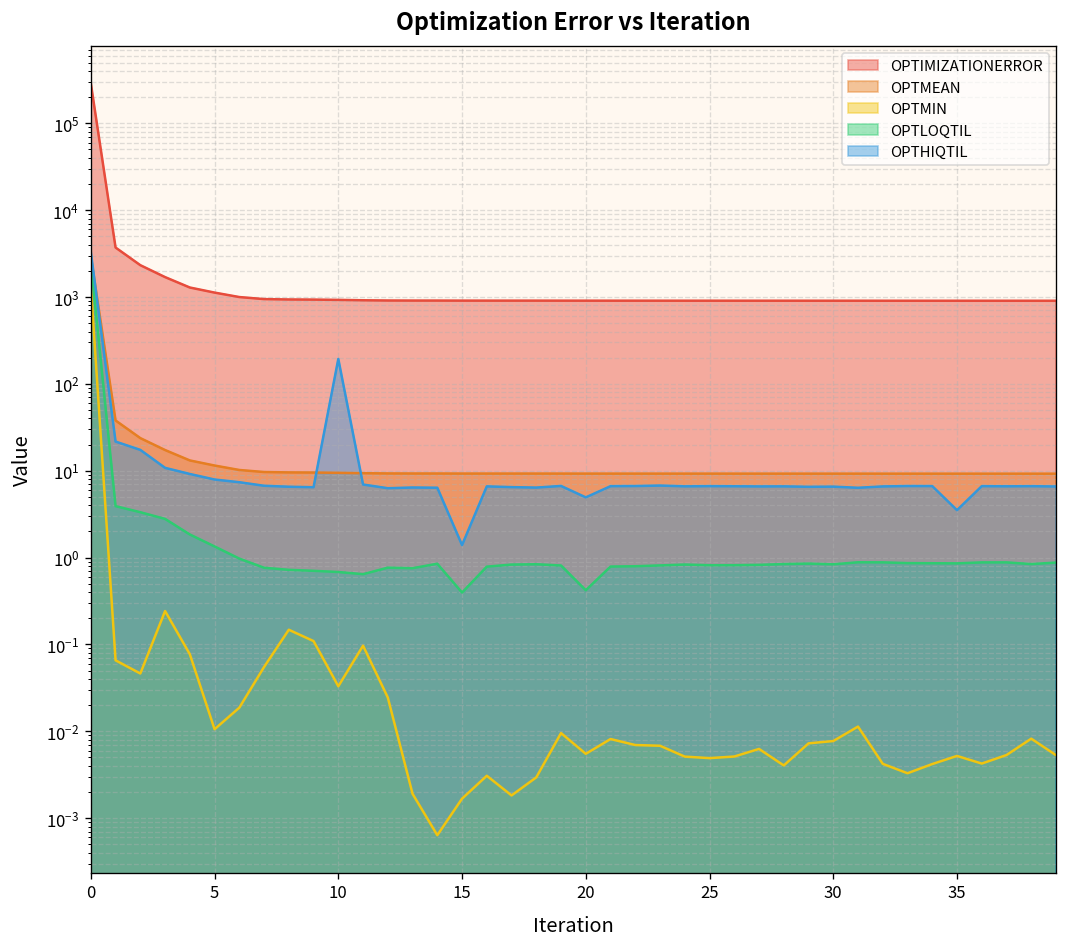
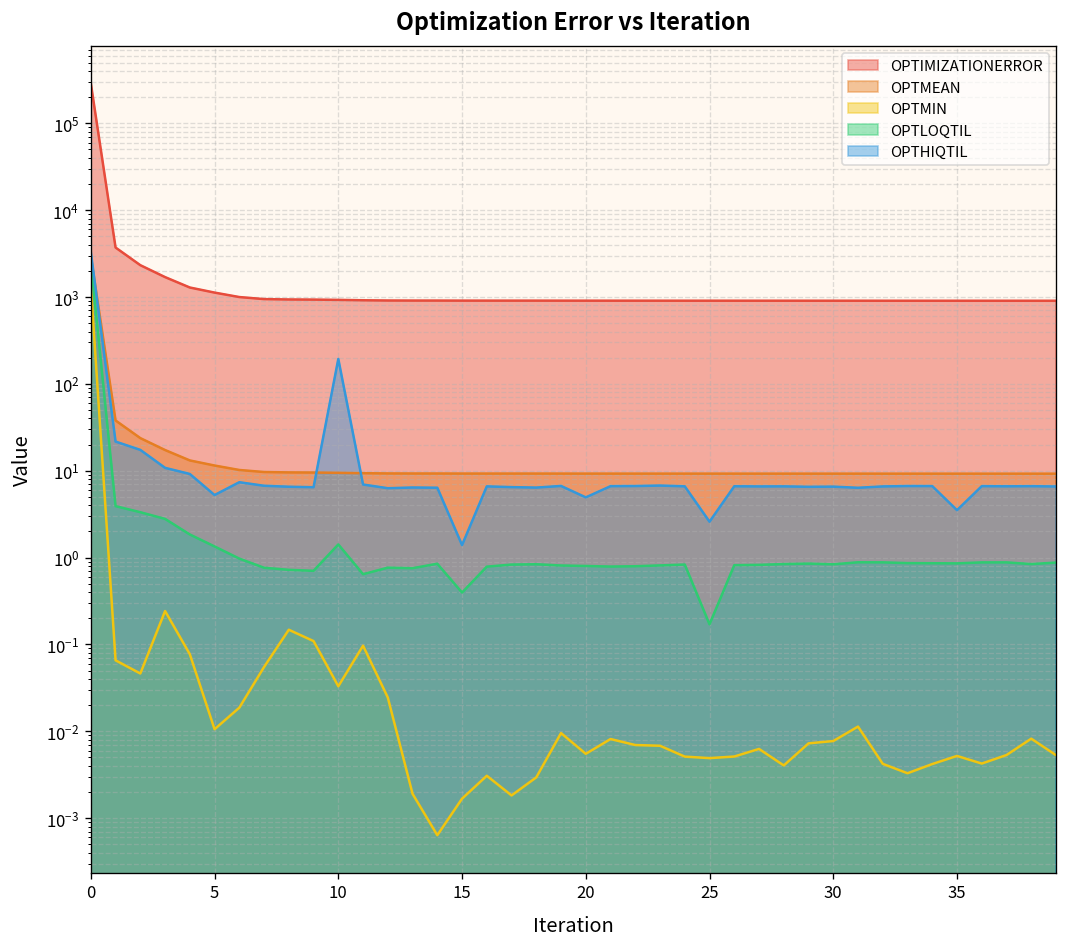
  {
    "OPTLOQTIL": {
      "0": 2500,
      "5": 1.3,
-     "10": 0.7,
+     "10": 1.4,
      "15": 0.4,
-     "20": 0.4,
-     "25": 0.8,
+     "20": 0.8,
+     "25": 0.17,
      "30": 0.8,
      "35": 0.9
    },
    "OPTHIQTIL": {
      "0": 3000,
-     "5": 8,
+     "5": 5,
      "10": 190,
      "15": 1.4,
      "20": 5,
-     "25": 7,
+     "25": 2.6,
      "30": 7,
      "35": 4
    }
  }
